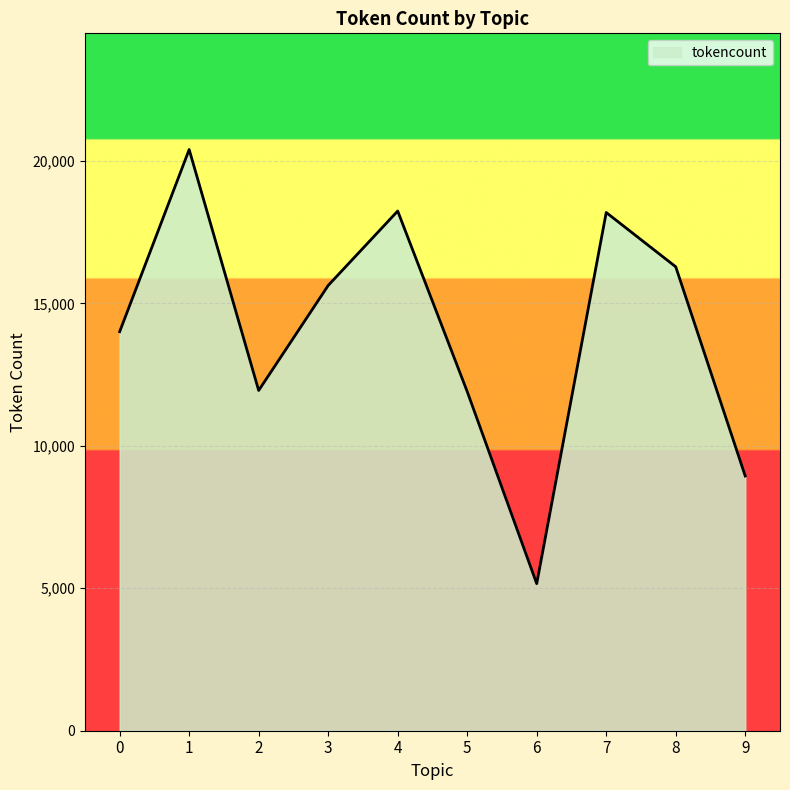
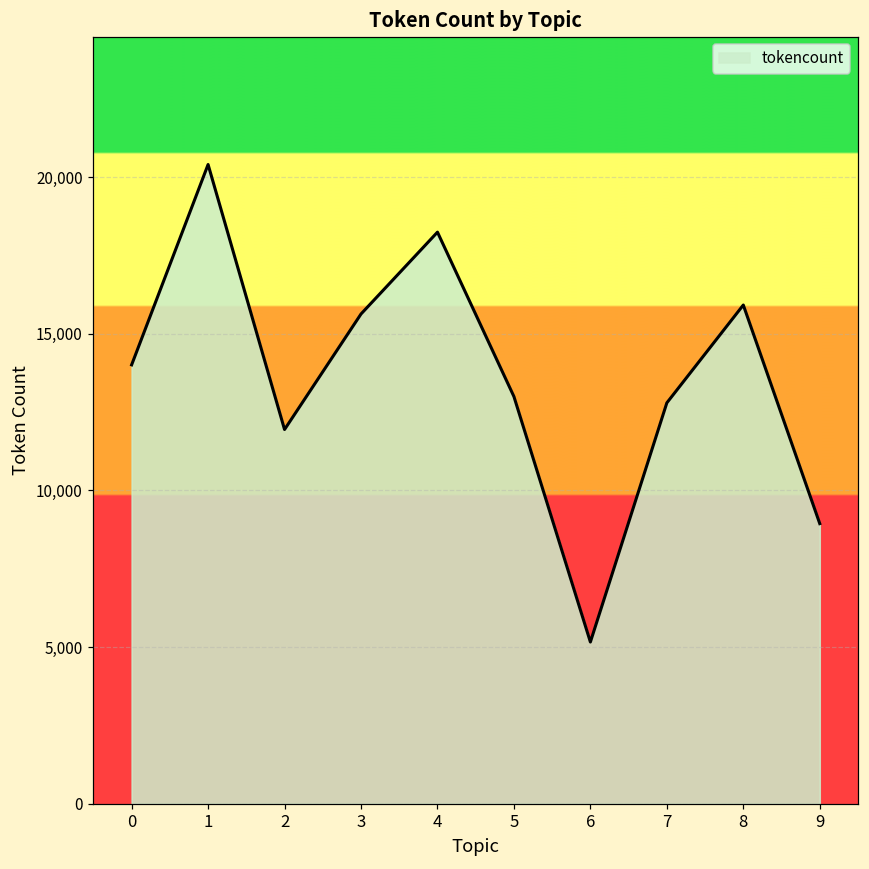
  {
    "0": "14,000",
    "1": "20,400",
    "2": "11,900",
    "3": "15,600",
    "4": "18,200",
-   "5": "11,900",
+   "5": "13,000",
    "6": "5,200",
-   "7": "18,200",
-   "8": "16,300",
+   "7": "12,800",
+   "8": "15,900",
    "9": "8,900"
  }
